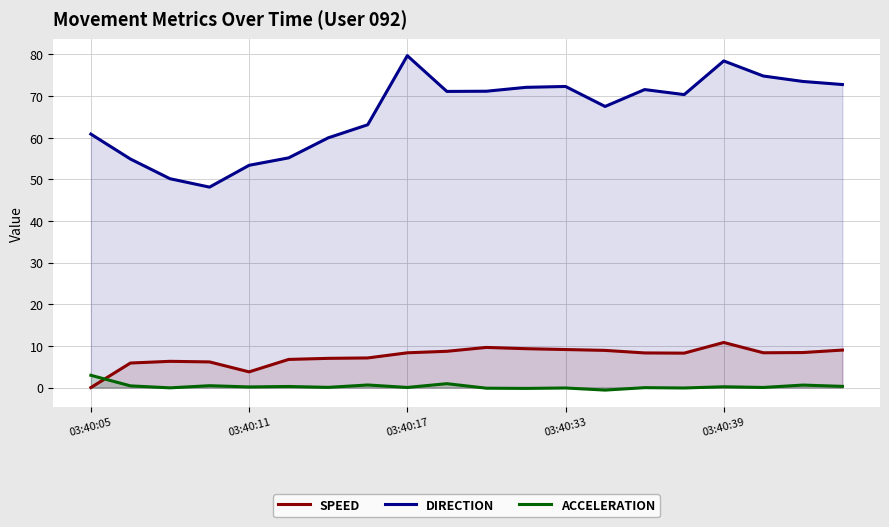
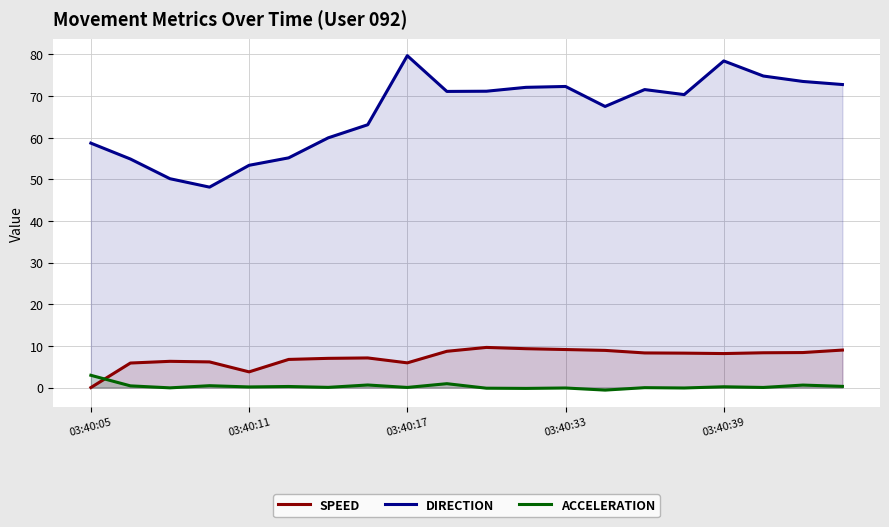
  {
    "SPEED": {
      "03:40:05": 0,
      "03:40:11": 4,
-     "03:40:17": 8,
+     "03:40:17": 6,
      "03:40:33": 9,
-     "03:40:39": 11
+     "03:40:39": 8
    },
    "DIRECTION": {
-     "03:40:05": 61,
+     "03:40:05": 59,
      "03:40:11": 53,
      "03:40:17": 80,
      "03:40:33": 72,
      "03:40:39": 78
    }
  }
